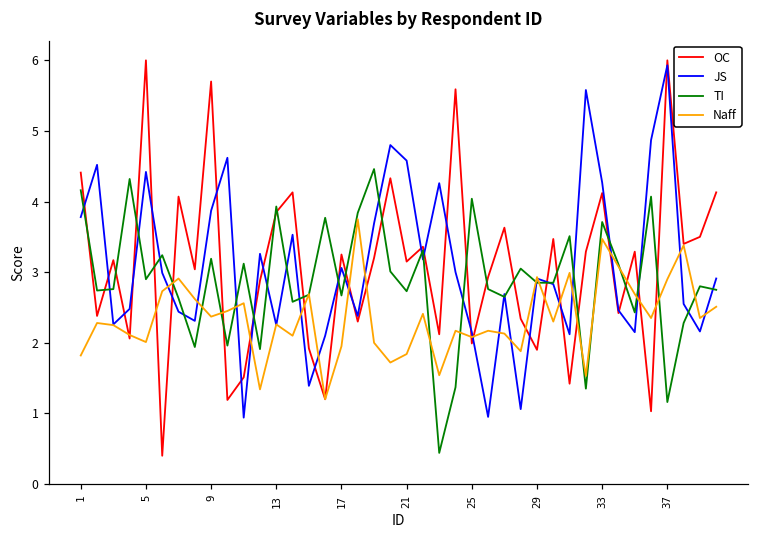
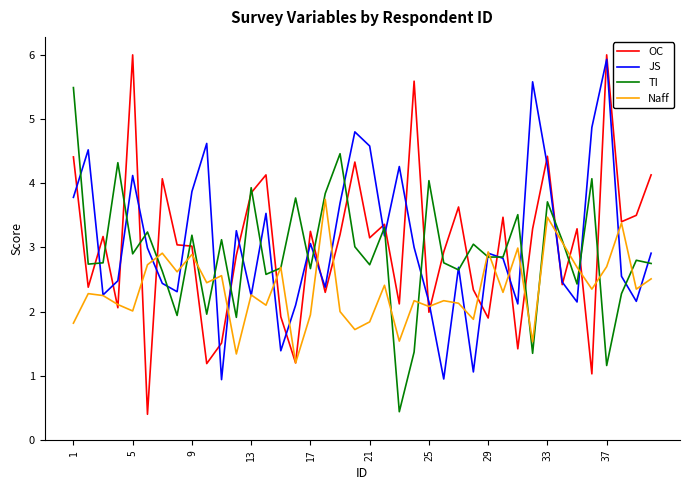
  {
    "OC": {
      "1": 4.4,
      "5": 6.0,
-     "9": 5.7,
+     "9": 3.0,
      "13": 3.9,
      "17": 3.3,
      "21": 3.2,
      "25": 2.0,
      "29": 1.9,
-     "33": 4.1,
+     "33": 4.4,
      "37": 6.0
    },
    "JS": {
      "1": 3.8,
-     "5": 4.4,
+     "5": 4.1,
      "9": 3.9,
      "17": 3.1,
      "21": 4.6,
      "25": 2.2,
      "33": 4.3,
      "37": 5.9
    },
    "TI": {
-     "1": 4.2,
+     "1": 5.5,
      "5": 2.9,
      "9": 3.2,
      "13": 3.9,
      "17": 2.7,
      "21": 2.7,
      "25": 4.0,
      "29": 2.9,
      "33": 3.7,
      "37": 1.2
    },
    "Naff": {
      "1": 1.8,
      "5": 2.0,
-     "9": 2.4,
+     "9": 2.9,
      "17": 2.0,
      "21": 1.8,
      "25": 2.1,
      "33": 3.5,
-     "37": 2.9
+     "37": 2.7
    }
  }
